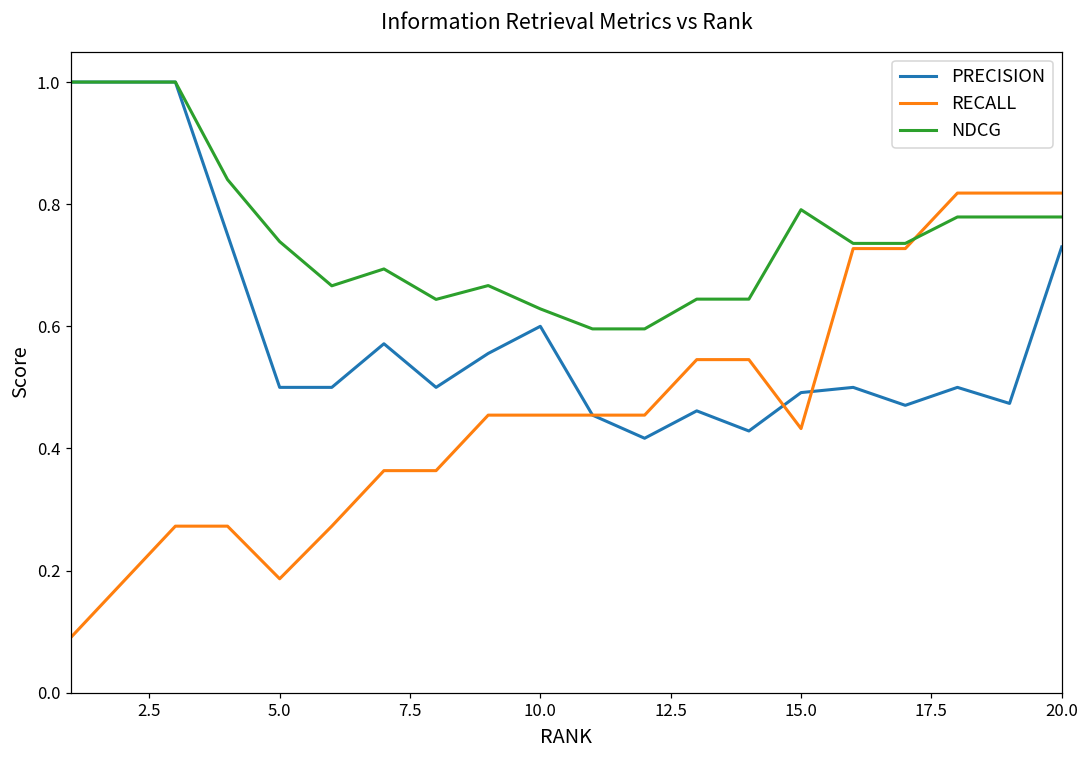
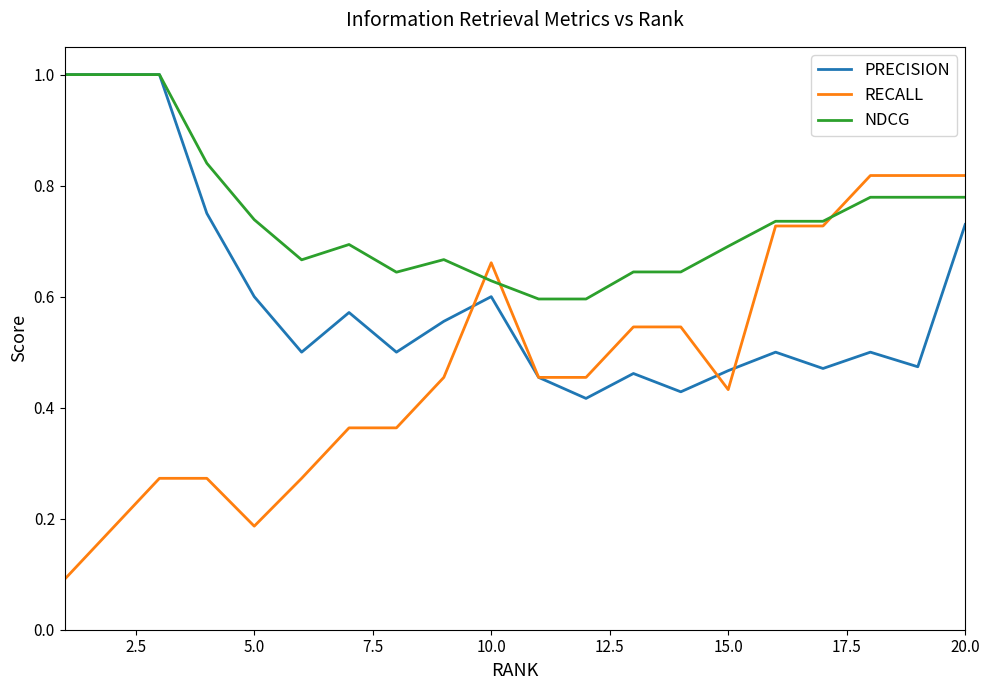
  {
    "PRECISION": {
-     "5.0": 0.5,
+     "5.0": 0.6,
      "10.0": 0.60,
-     "15.0": 0.49,
+     "15.0": 0.47,
      "20.0": 0.73
    },
    "RECALL": {
      "5.0": 0.19,
-     "10.0": 0.45,
+     "10.0": 0.66,
      "15.0": 0.43,
      "20.0": 0.82
    },
    "NDCG": {
      "5.0": 0.74,
      "10.0": 0.63,
-     "15.0": 0.79,
+     "15.0": 0.69,
      "20.0": 0.78
    }
  }
